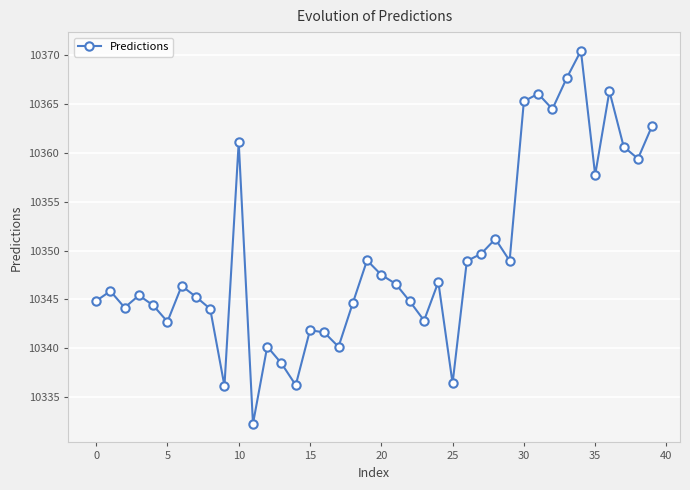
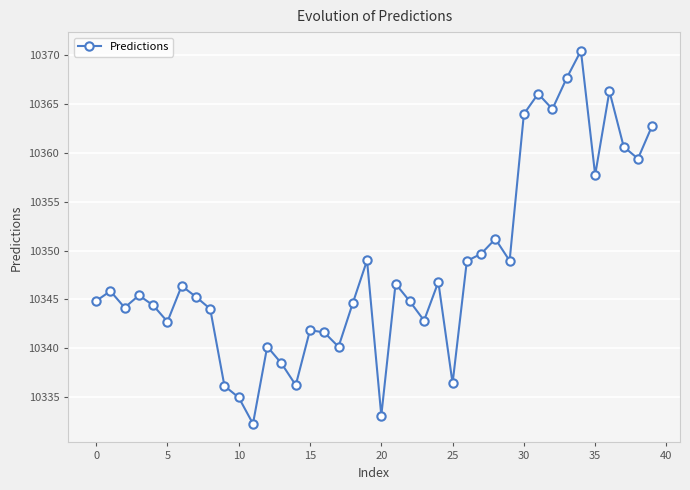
  {
    "0": 10345,
    "5": 10343,
-   "10": 10361,
+   "10": 10335,
    "15": 10342,
-   "20": 10348,
+   "20": 10333,
    "25": 10336,
-   "30": 10365,
+   "30": 10364,
    "35": 10358
  }
